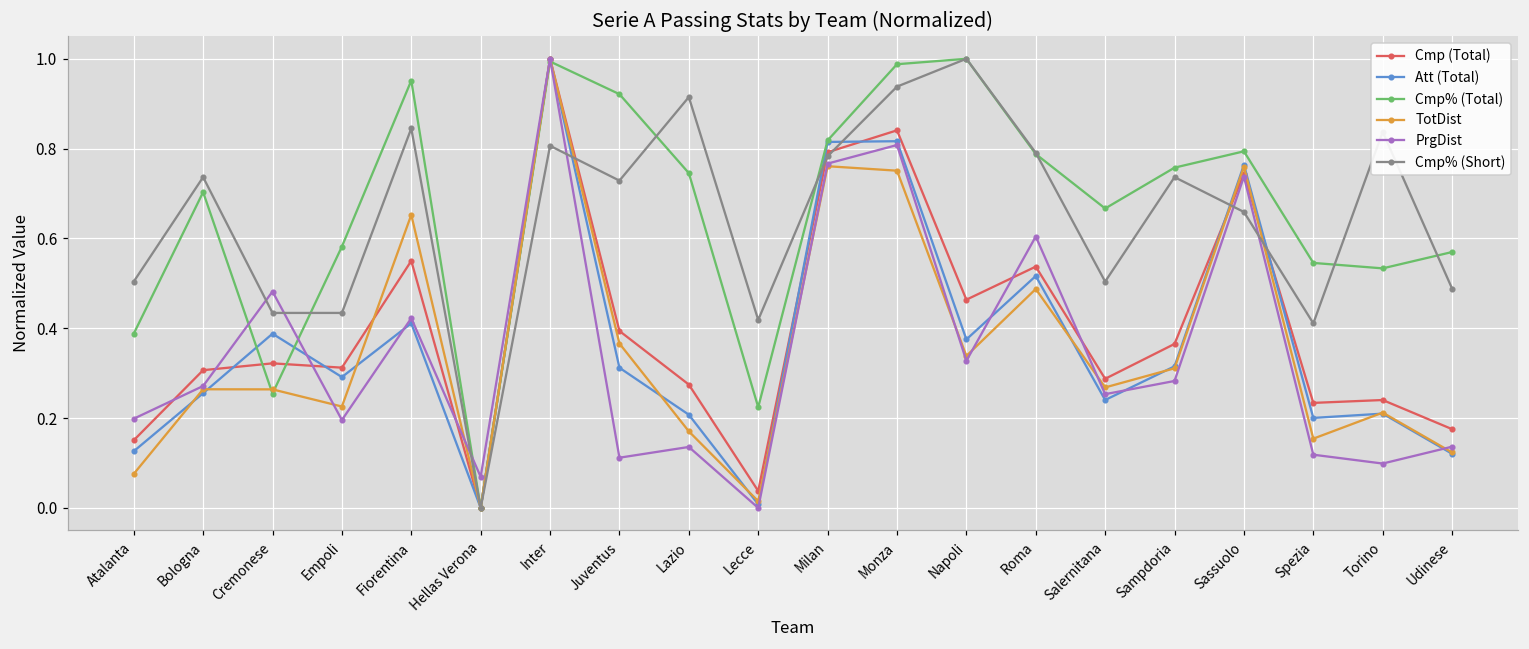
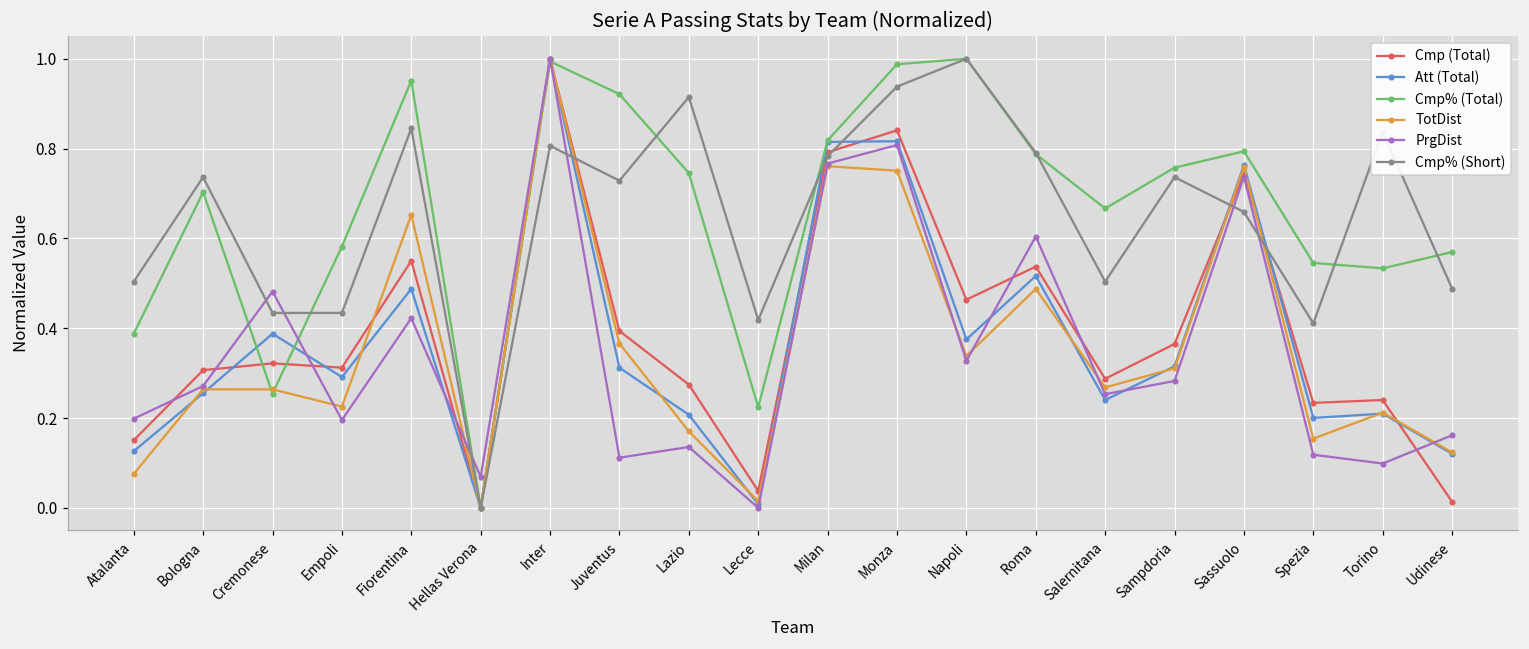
  {
    "Cmp (Total)": {
      "Atalanta": 0.15,
      "Bologna": 0.31,
      "Cremonese": 0.32,
      "Empoli": 0.31,
      "Fiorentina": 0.55,
      "Juventus": 0.39,
      "Lazio": 0.27,
      "Lecce": 0.04,
      "Milan": 0.79,
      "Monza": 0.84,
      "Napoli": 0.46,
      "Roma": 0.54,
      "Salernitana": 0.29,
      "Sampdoria": 0.37,
      "Sassuolo": 0.74,
      "Spezia": 0.23,
      "Torino": 0.24,
-     "Udinese": 0.18
+     "Udinese": 0.01
    },
    "Att (Total)": {
      "Atalanta": 0.13,
      "Bologna": 0.26,
      "Cremonese": 0.39,
      "Empoli": 0.29,
-     "Fiorentina": 0.41,
+     "Fiorentina": 0.49,
      "Juventus": 0.31,
      "Lazio": 0.21,
      "Lecce": 0.01,
      "Monza": 0.82,
      "Napoli": 0.38,
      "Roma": 0.52,
      "Salernitana": 0.24,
      "Spezia": 0.20
    },
    "Cmp% (Total)": {
      "Atalanta": 0.39,
      "Bologna": 0.70,
      "Cremonese": 0.25,
      "Empoli": 0.58,
      "Fiorentina": 0.95,
      "Juventus": 0.92,
      "Lazio": 0.75,
      "Lecce": 0.22,
      "Monza": 0.99,
      "Salernitana": 0.67,
      "Sampdoria": 0.76,
      "Sassuolo": 0.79,
      "Spezia": 0.55,
      "Torino": 0.53,
      "Udinese": 0.57
    },
    "TotDist": {
      "Atalanta": 0.08,
      "Bologna": 0.26,
      "Cremonese": 0.26,
      "Empoli": 0.23,
      "Fiorentina": 0.65,
      "Juventus": 0.37,
      "Lazio": 0.17,
      "Lecce": 0.01,
      "Monza": 0.75,
      "Napoli": 0.34,
      "Roma": 0.49,
      "Salernitana": 0.27,
      "Spezia": 0.15
    },
    "PrgDist": {
      "Atalanta": 0.20,
      "Bologna": 0.27,
      "Cremonese": 0.48,
      "Empoli": 0.20,
      "Fiorentina": 0.42,
      "Hellas Verona": 0.07,
      "Juventus": 0.11,
      "Lazio": 0.14,
      "Lecce": 0.00,
      "Monza": 0.81,
      "Napoli": 0.33,
      "Roma": 0.60,
      "Salernitana": 0.25,
      "Sampdoria": 0.28,
      "Sassuolo": 0.74,
      "Spezia": 0.12,
      "Torino": 0.10,
-     "Udinese": 0.14
+     "Udinese": 0.16
    },
    "Cmp% (Short)": {
      "Atalanta": 0.50,
      "Bologna": 0.74,
      "Cremonese": 0.43,
      "Empoli": 0.43,
      "Fiorentina": 0.84,
      "Inter": 0.81,
      "Juventus": 0.73,
      "Lazio": 0.91,
      "Lecce": 0.42,
      "Milan": 0.78,
      "Monza": 0.94,
      "Salernitana": 0.50,
      "Sampdoria": 0.74,
      "Sassuolo": 0.66,
      "Spezia": 0.41,
      "Udinese": 0.49
    }
  }
